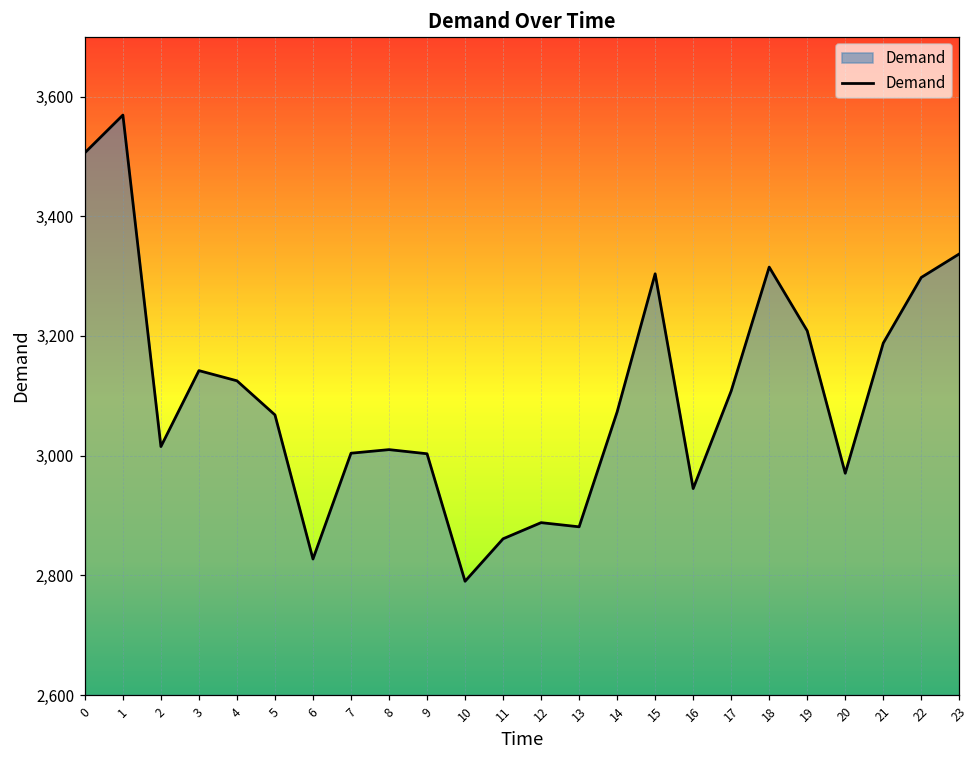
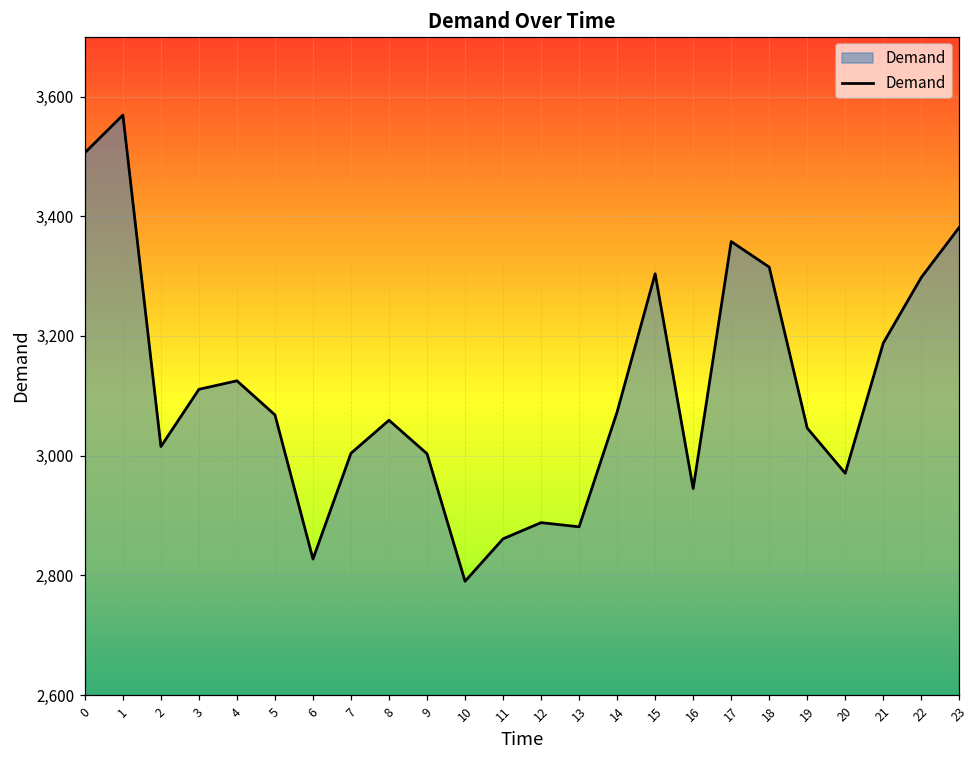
  {
    "0": "3,510",
    "1": "3,570",
    "2": "3,020",
-   "3": "3,140",
+   "3": "3,110",
    "4": "3,130",
    "5": "3,070",
    "6": "2,830",
    "7": "3,000",
-   "8": "3,010",
+   "8": "3,060",
    "9": "3,000",
    "10": "2,790",
    "11": "2,860",
    "12": "2,890",
    "13": "2,880",
    "14": "3,070",
    "15": "3,300",
    "16": "2,940",
-   "17": "3,110",
+   "17": "3,360",
    "18": "3,320",
-   "19": "3,210",
+   "19": "3,050",
    "20": "2,970",
    "21": "3,190",
    "22": "3,300",
-   "23": "3,340"
+   "23": "3,380"
  }
